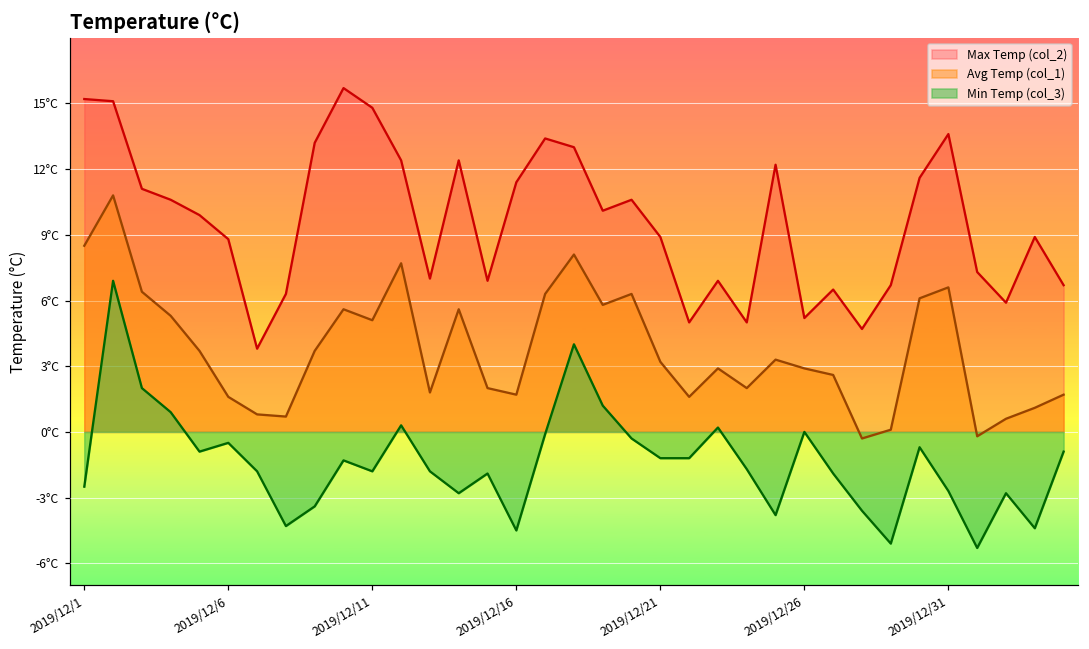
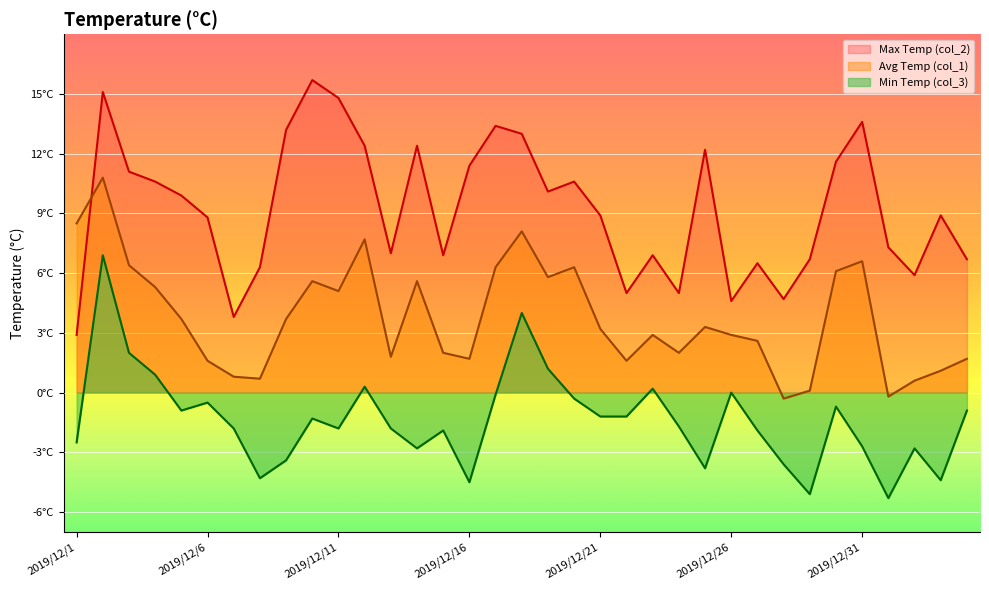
  {
    "Max Temp (col_2)": {
-     "2019/12/1": "15.2°C",
+     "2019/12/1": "2.9°C",
      "2019/12/6": "8.8°C",
      "2019/12/11": "14.8°C",
      "2019/12/16": "11.4°C",
      "2019/12/21": "8.9°C",
-     "2019/12/26": "5.2°C",
+     "2019/12/26": "4.6°C",
      "2019/12/31": "13.6°C"
    }
  }
